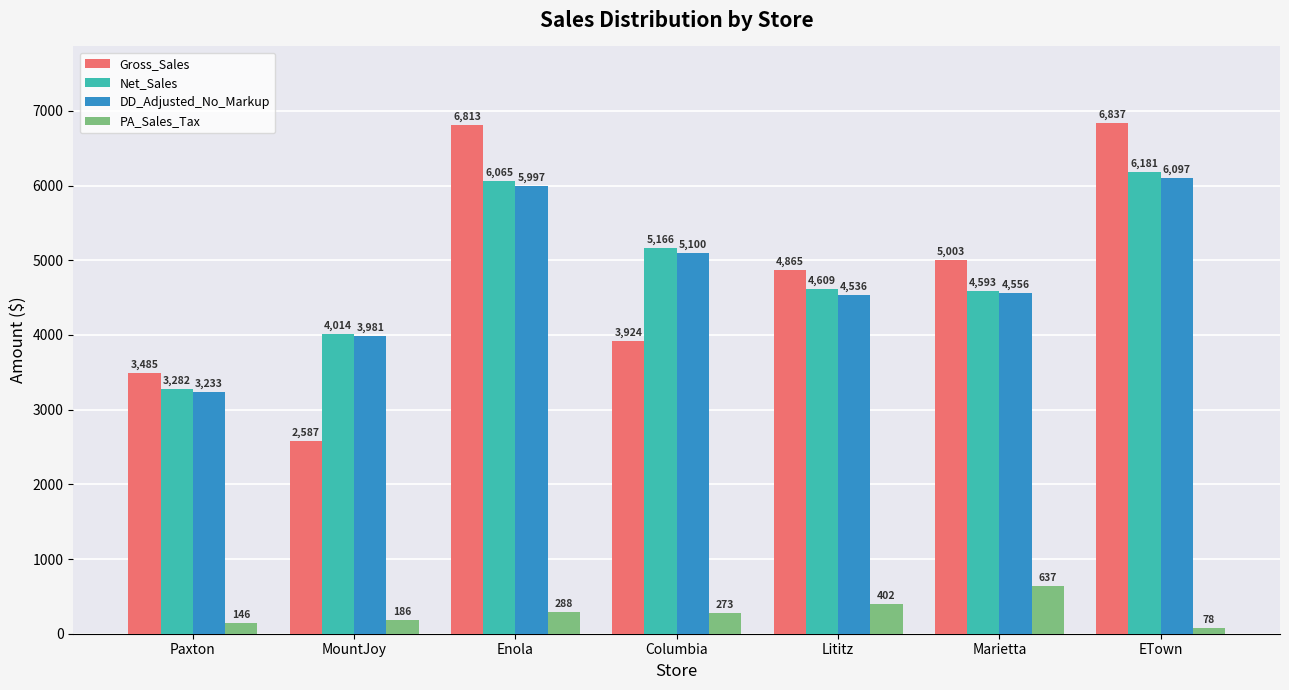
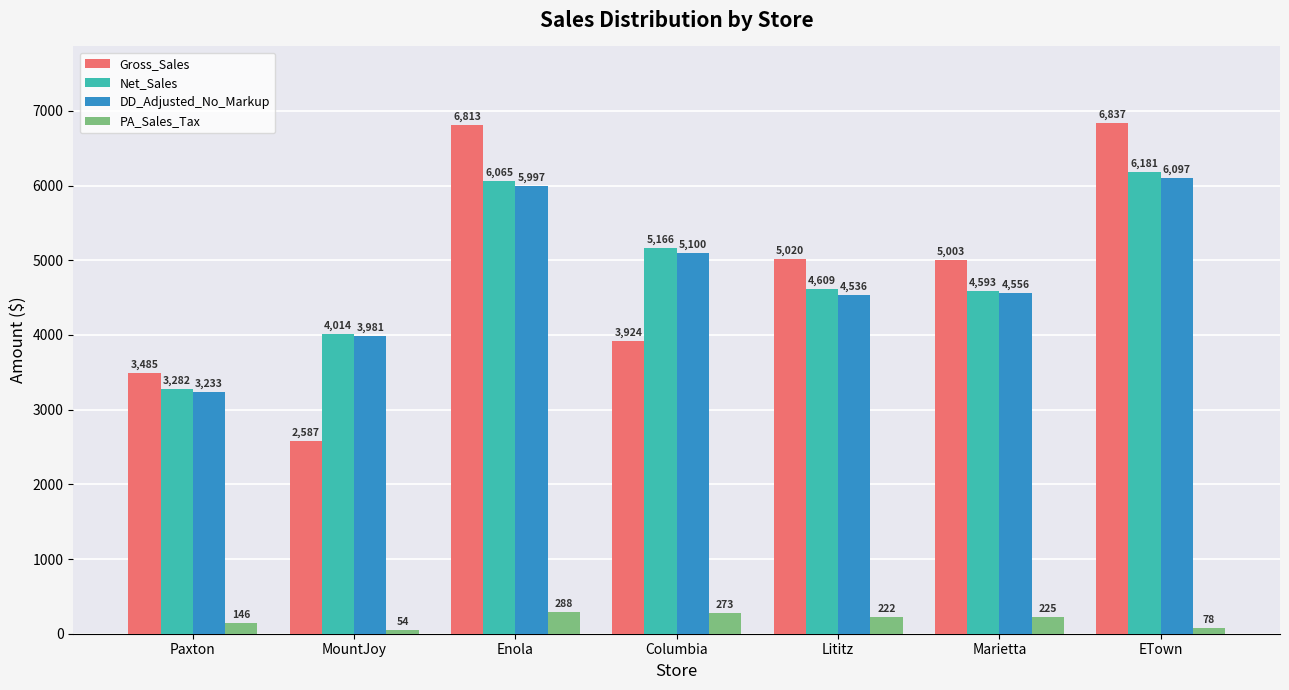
  {
    "Gross_Sales": {
      "Paxton": "3,485",
      "MountJoy": "2,587",
      "Enola": "6,813",
      "Columbia": "3,924",
-     "Lititz": "4,865",
+     "Lititz": "5,020",
      "Marietta": "5,003",
      "ETown": "6,837"
    },
    "PA_Sales_Tax": {
      "Paxton": "146",
-     "MountJoy": "186",
+     "MountJoy": "54",
      "Enola": "288",
      "Columbia": "273",
-     "Lititz": "402",
-     "Marietta": "637",
+     "Lititz": "222",
+     "Marietta": "225",
      "ETown": "78"
    }
  }
